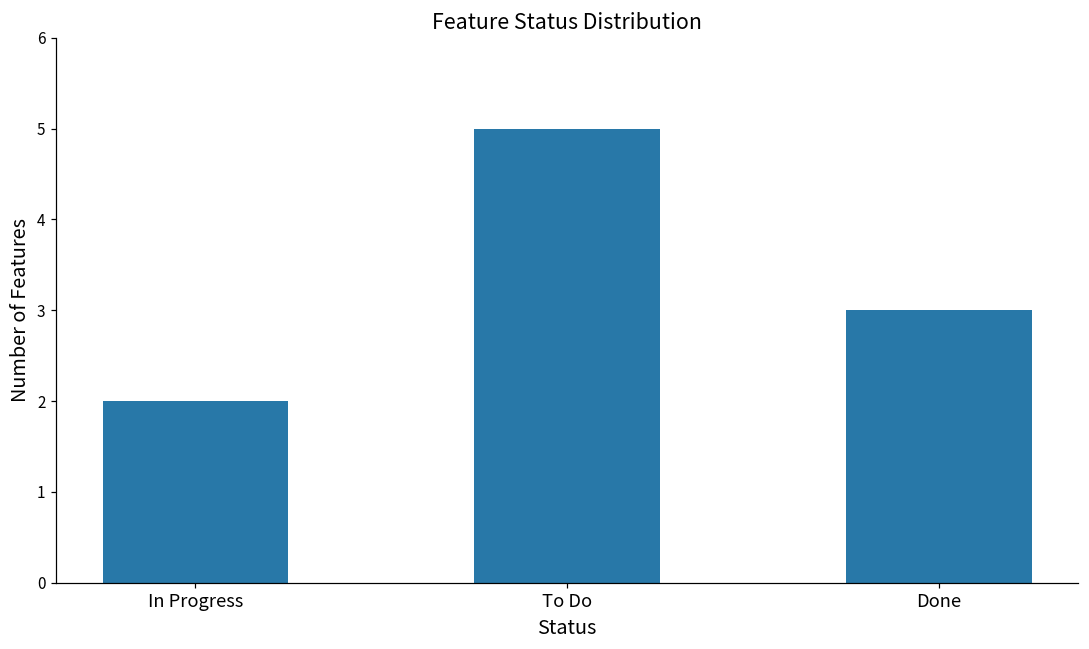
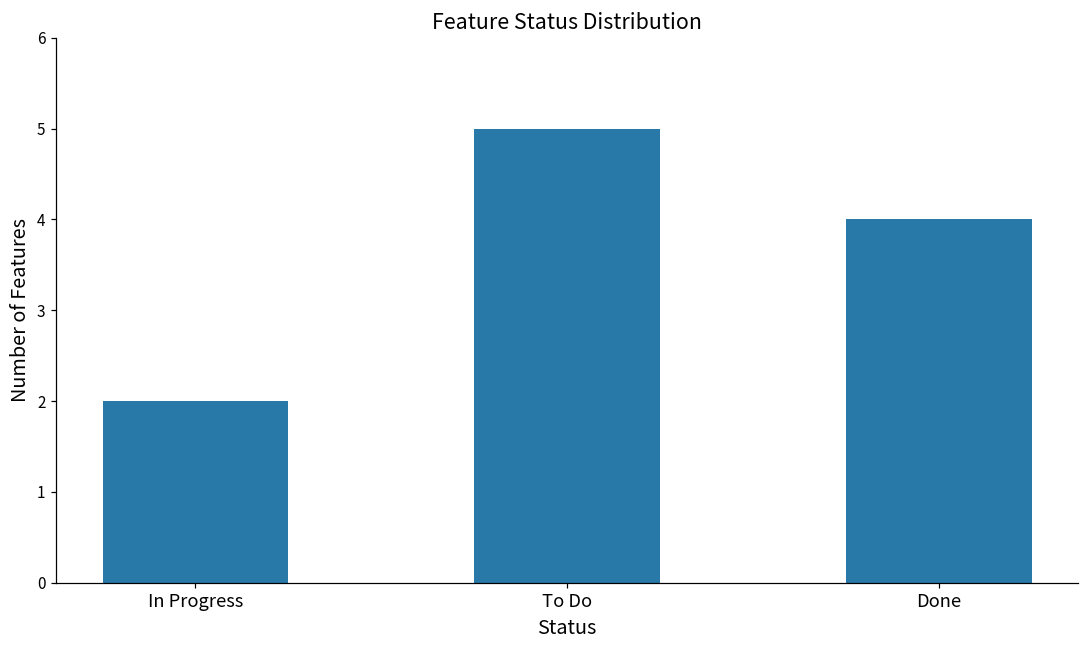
  {
    "In Progress": 2,
    "To Do": 5,
-   "Done": 3
+   "Done": 4
  }
